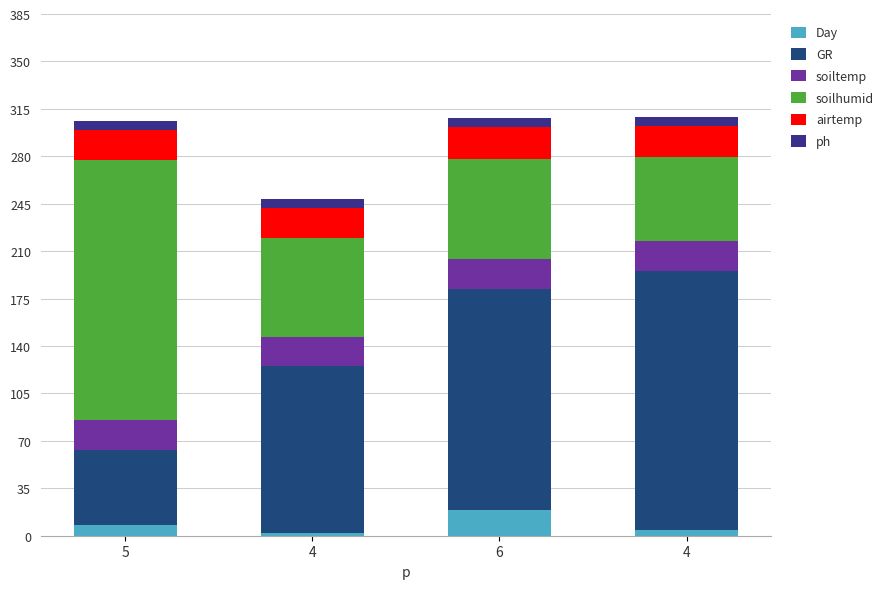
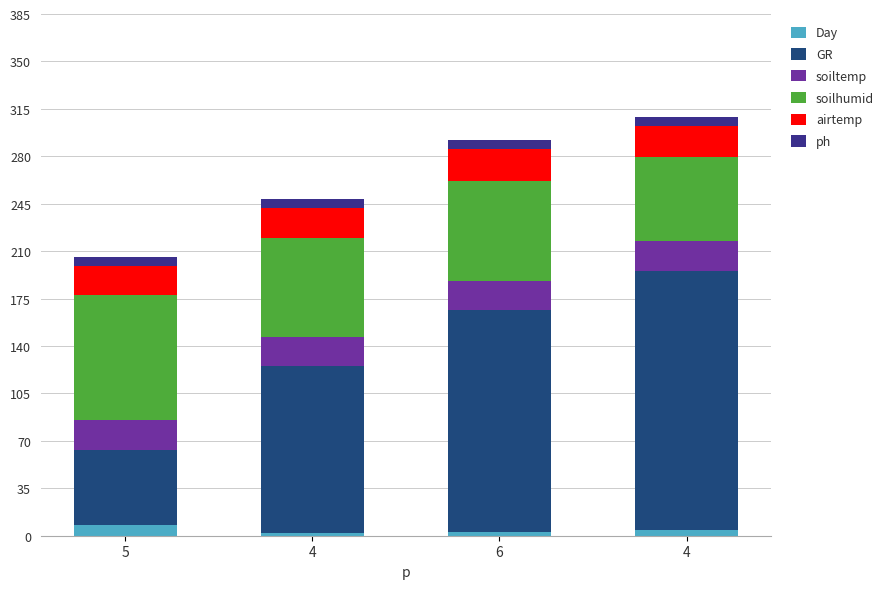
  {
    "Day": {
      "5": 8,
-     "6": 19
+     "6": 3
    },
    "soilhumid": {
-     "5": 192,
+     "5": 92,
      "6": 74
    },
    "airtemp": {
      "5": 22,
      "6": 24
    }
  }
